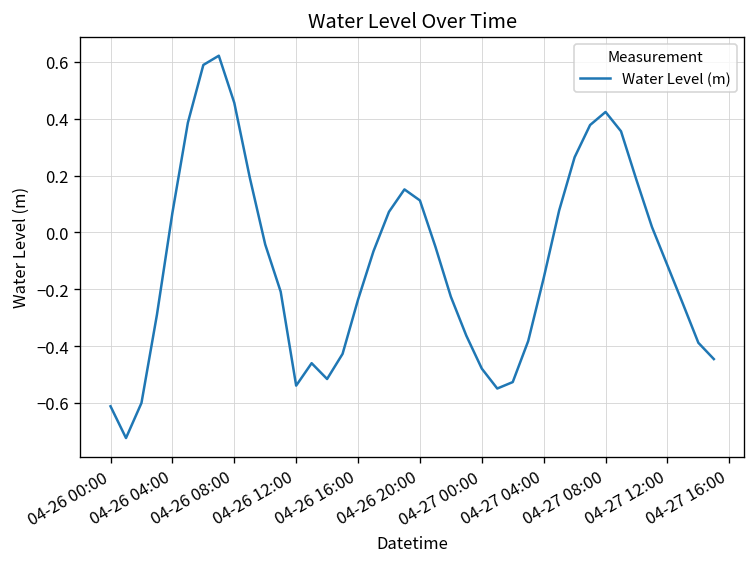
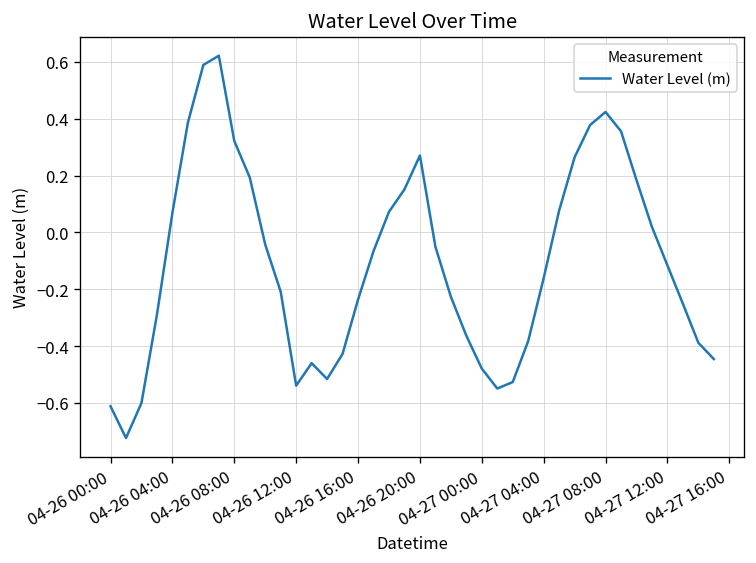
  {
    "04-26 00:00": -0.61,
    "04-26 04:00": 0.07,
-   "04-26 08:00": 0.46,
+   "04-26 08:00": 0.32,
    "04-26 12:00": -0.54,
    "04-26 16:00": -0.24,
-   "04-26 20:00": 0.11,
+   "04-26 20:00": 0.27,
    "04-27 00:00": -0.48,
    "04-27 04:00": -0.16,
    "04-27 08:00": 0.42,
    "04-27 12:00": -0.12
  }
